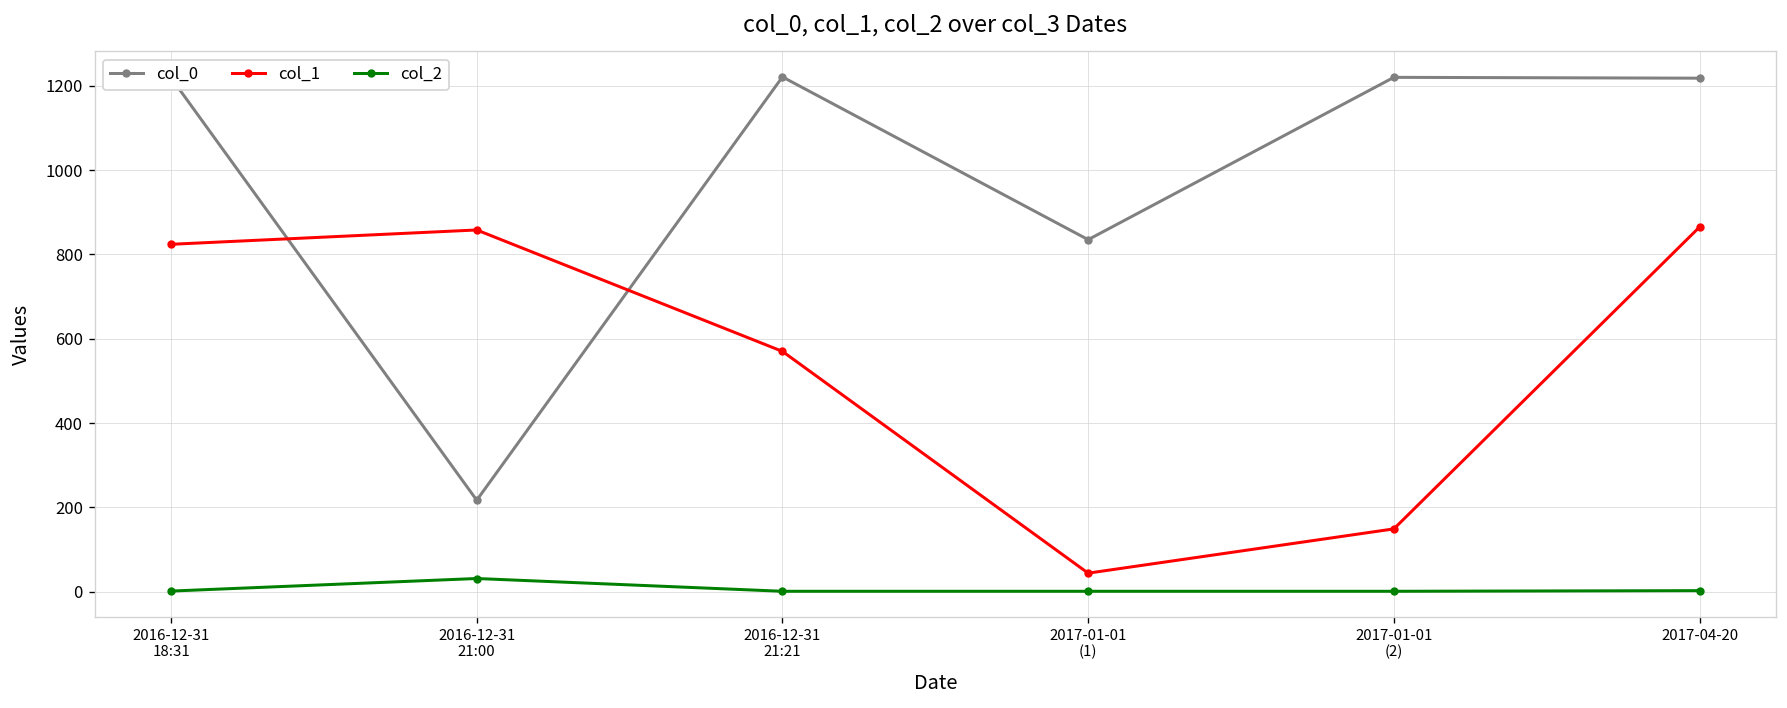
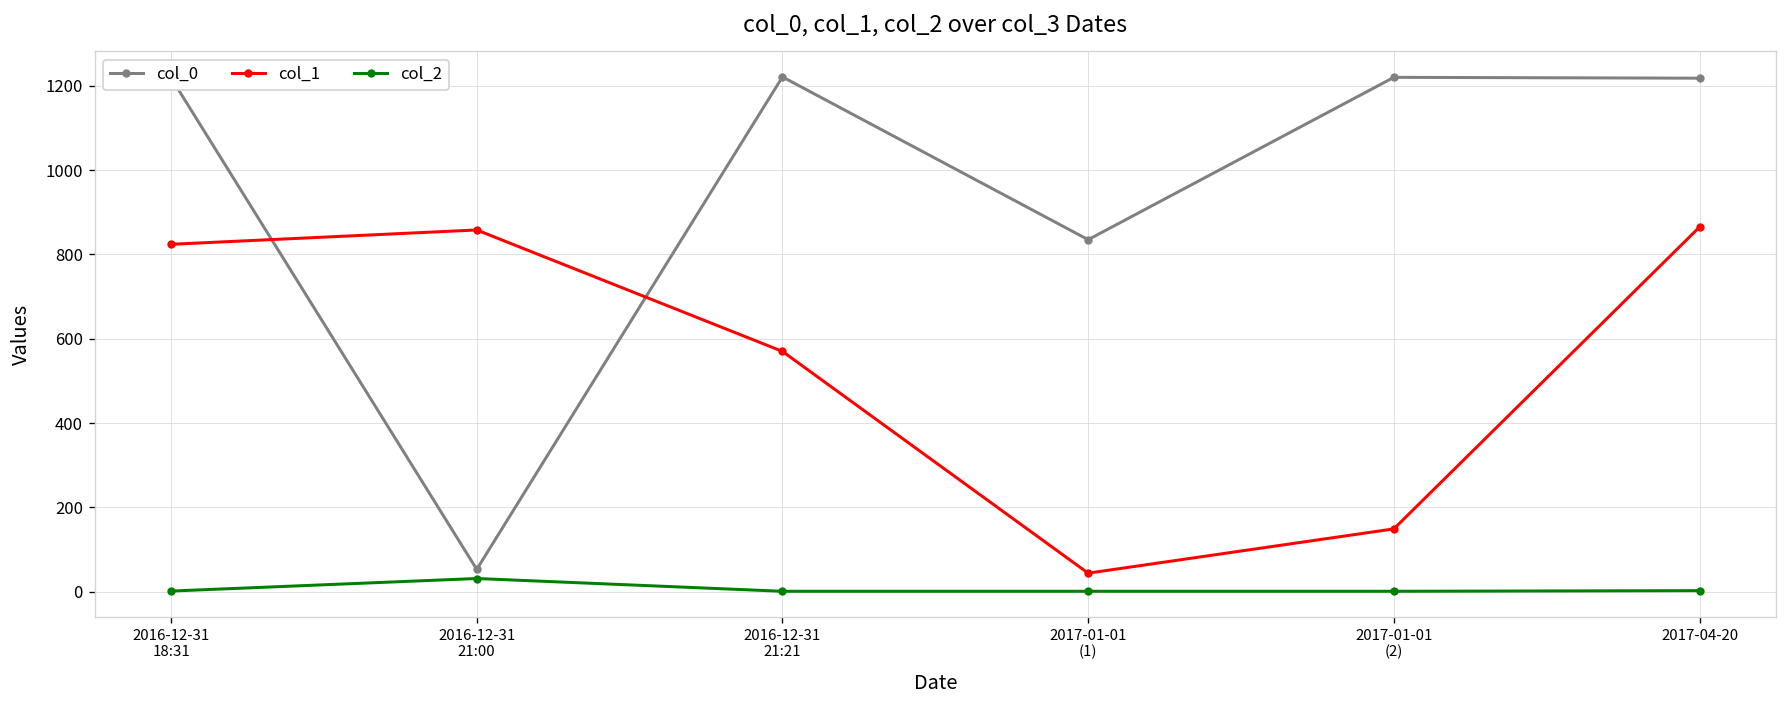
  {
    "col_0": {
-     "2016-12-31 21:00": 220,
+     "2016-12-31 21:00": 50,
      "2016-12-31 21:21": 1220,
      "2017-01-01 (1)": 840,
      "2017-01-01 (2)": 1220,
      "2017-04-20": 1220
    },
    "col_1": {
      "2016-12-31 18:31": 820,
      "2016-12-31 21:00": 860,
      "2016-12-31 21:21": 570,
      "2017-01-01 (1)": 40,
      "2017-01-01 (2)": 150,
      "2017-04-20": 870
    },
    "col_2": {
      "2016-12-31 18:31": 0,
      "2016-12-31 21:00": 30,
      "2016-12-31 21:21": 0,
      "2017-01-01 (1)": 0,
      "2017-01-01 (2)": 0,
      "2017-04-20": 0
    }
  }
